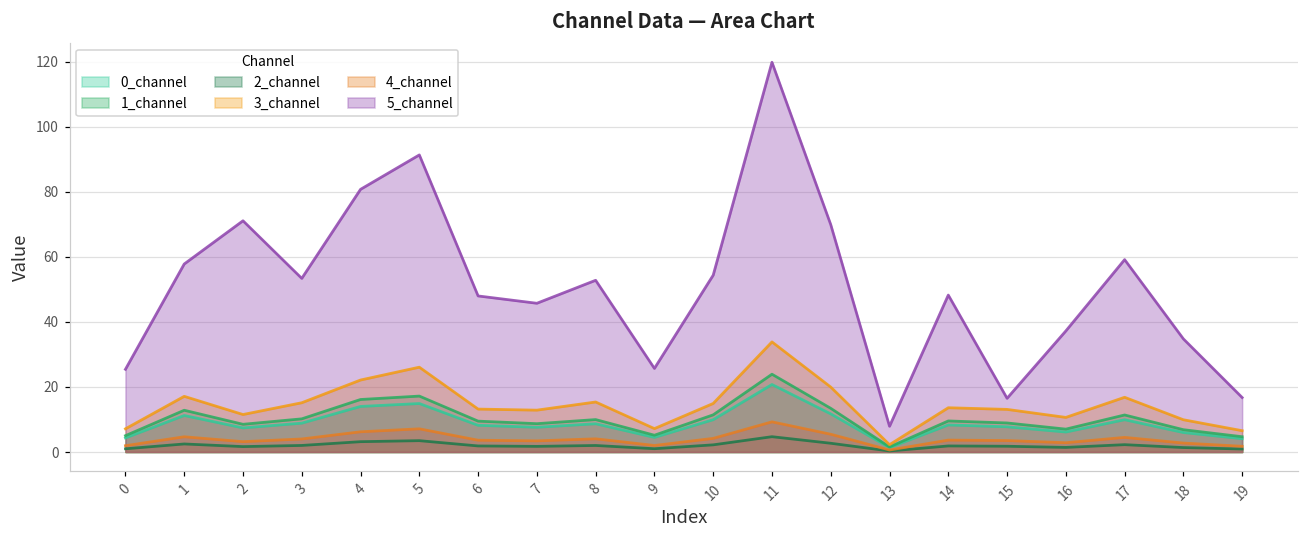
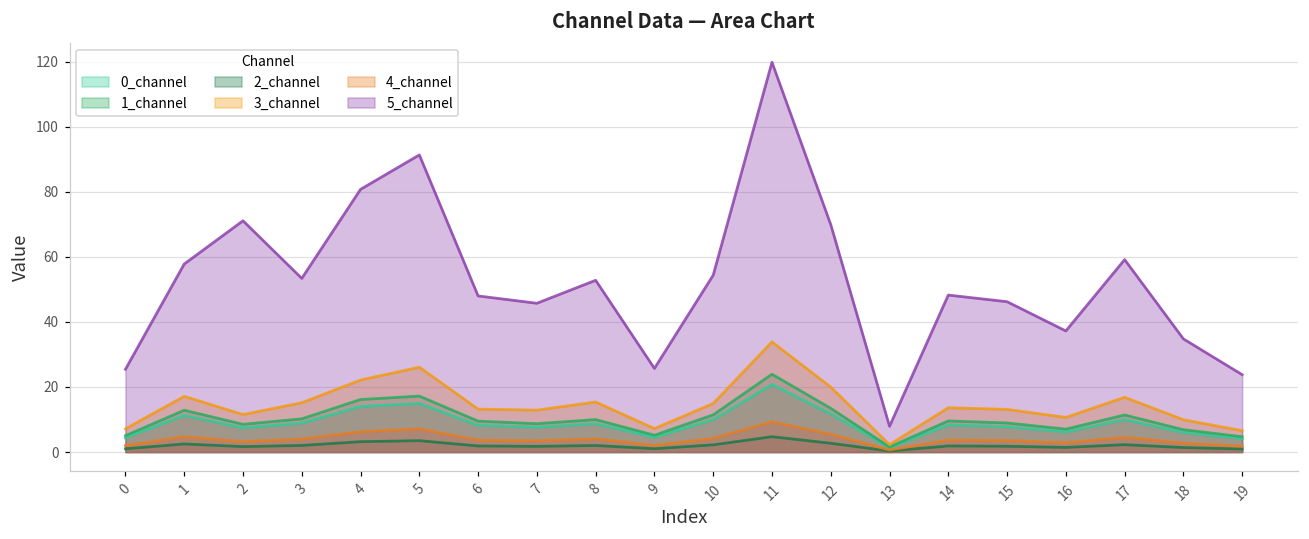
  {
    "5_channel": {
      "0": 25,
      "1": 58,
      "2": 71,
      "3": 53,
      "4": 81,
      "5": 91,
      "6": 48,
      "7": 46,
      "8": 53,
      "9": 26,
      "10": 54,
      "11": 120,
      "12": 70,
      "13": 8,
      "14": 48,
-     "15": 17,
+     "15": 46,
      "16": 37,
      "17": 59,
      "18": 35,
-     "19": 17
+     "19": 24
    }
  }
